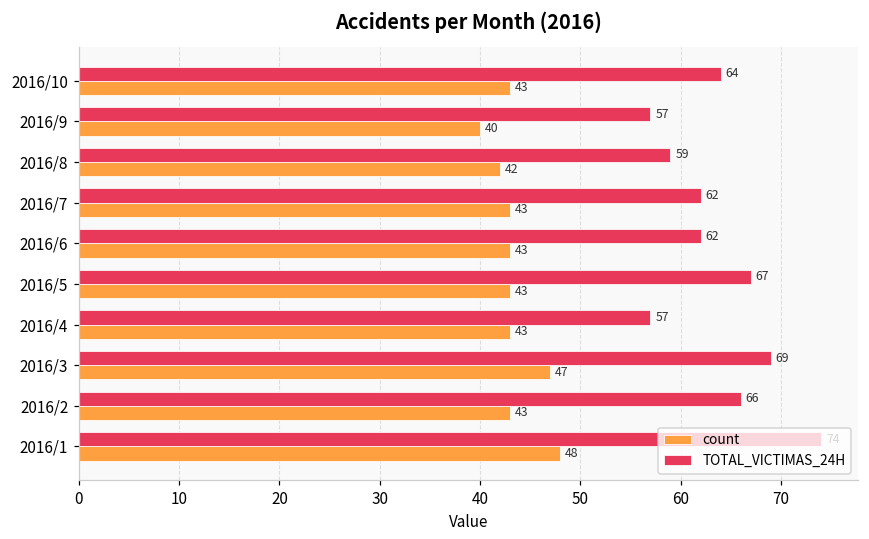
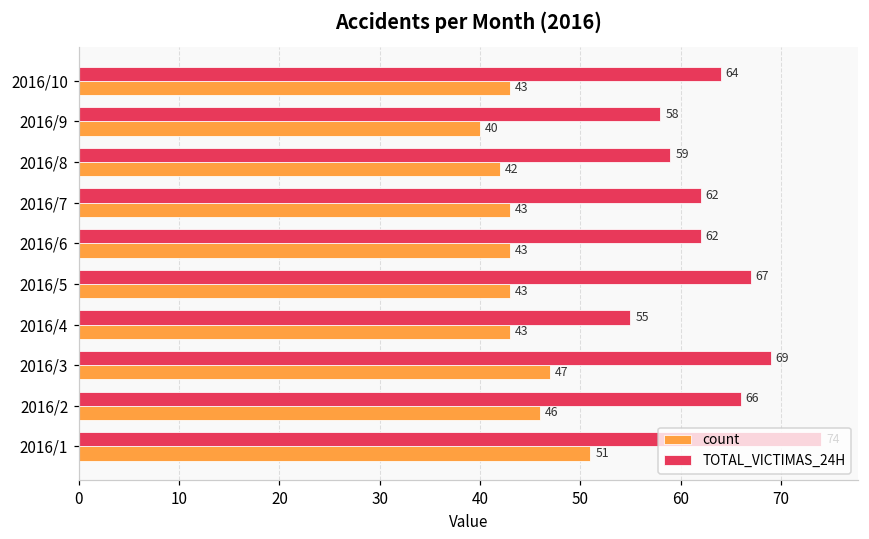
  {
    "count": {
      "2016/10": 43,
      "2016/9": 40,
      "2016/8": 42,
      "2016/7": 43,
      "2016/6": 43,
      "2016/5": 43,
      "2016/4": 43,
      "2016/3": 47,
-     "2016/2": 43,
-     "2016/1": 48
+     "2016/2": 46,
+     "2016/1": 51
    },
    "TOTAL_VICTIMAS_24H": {
      "2016/10": 64,
-     "2016/9": 57,
+     "2016/9": 58,
      "2016/8": 59,
      "2016/7": 62,
      "2016/6": 62,
      "2016/5": 67,
-     "2016/4": 57,
+     "2016/4": 55,
      "2016/3": 69,
      "2016/2": 66
    }
  }
